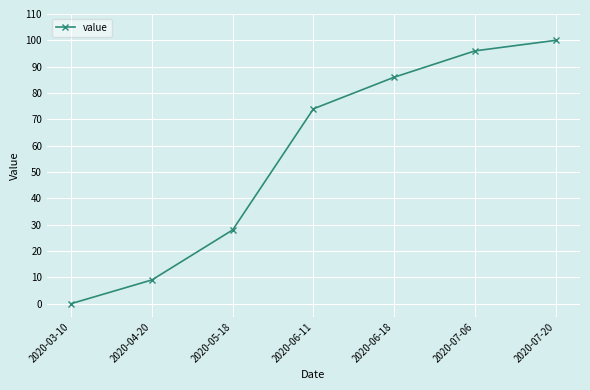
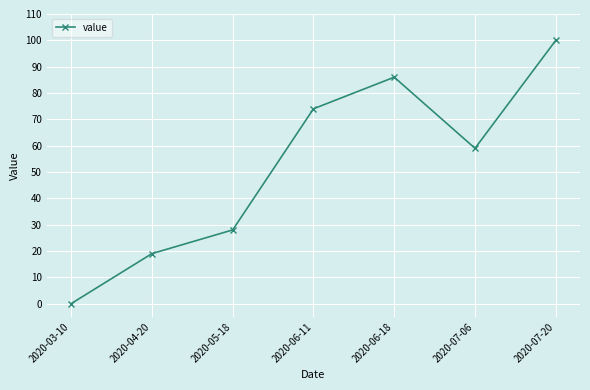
  {
    "2020-03-10": 0,
-   "2020-04-20": 9,
+   "2020-04-20": 19,
    "2020-05-18": 28,
    "2020-06-11": 74,
    "2020-06-18": 86,
-   "2020-07-06": 96,
+   "2020-07-06": 59,
    "2020-07-20": 100
  }
